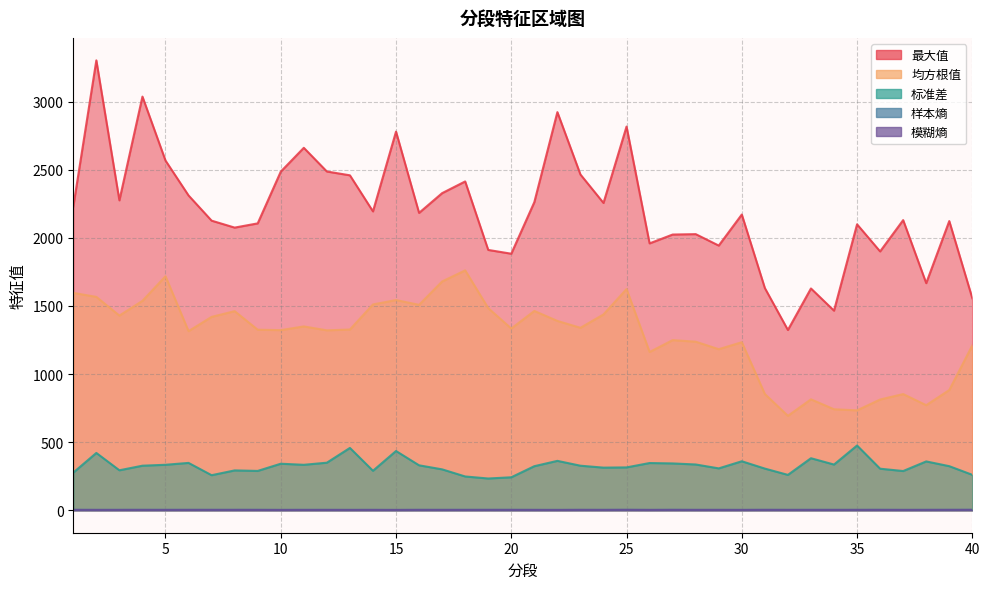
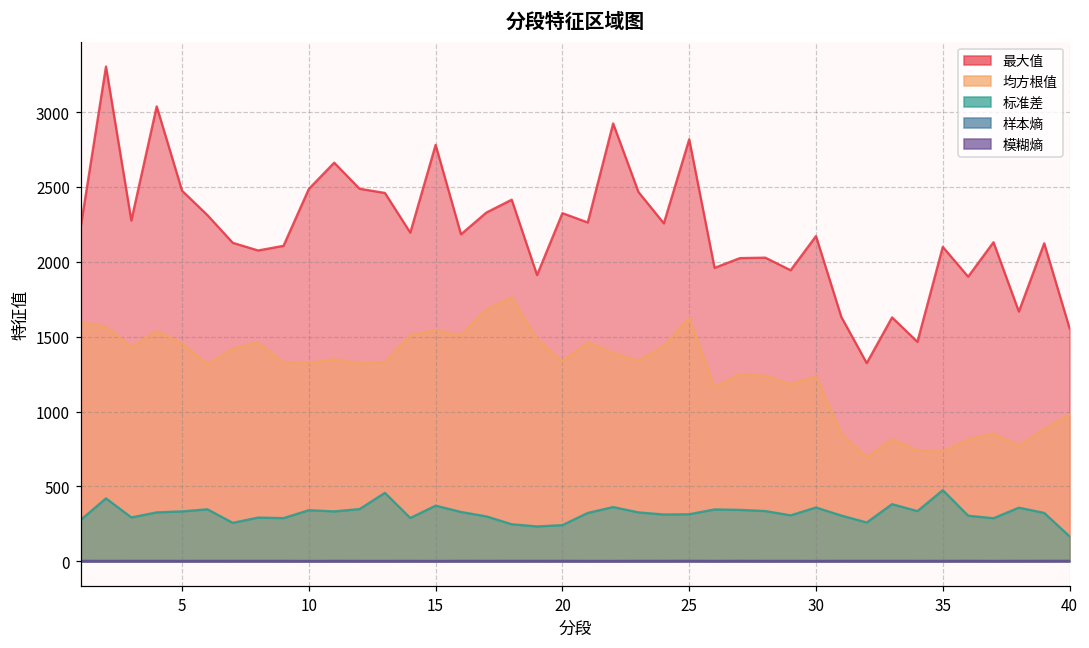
  {
    "最大值": {
-     "5": 2570,
+     "5": 2470,
      "10": 2490,
      "15": 2780,
-     "20": 1880,
+     "20": 2320,
      "25": 2820,
      "30": 2170,
      "35": 2100,
      "40": 1560
    },
    "均方根值": {
-     "5": 1720,
+     "5": 1460,
      "10": 1320,
      "15": 1540,
      "20": 1330,
      "25": 1620,
      "30": 1230,
      "35": 730,
-     "40": 1210
+     "40": 980
    },
    "标准差": {
      "5": 330,
      "10": 340,
-     "15": 430,
+     "15": 370,
      "20": 240,
      "25": 310,
      "30": 360,
      "35": 480,
-     "40": 260
+     "40": 170
    },
    "模糊熵": {
      "5": 0,
      "10": 0,
      "15": 0,
      "20": 0,
      "25": 0,
      "30": 0,
      "35": 0,
      "40": 0
    }
  }
